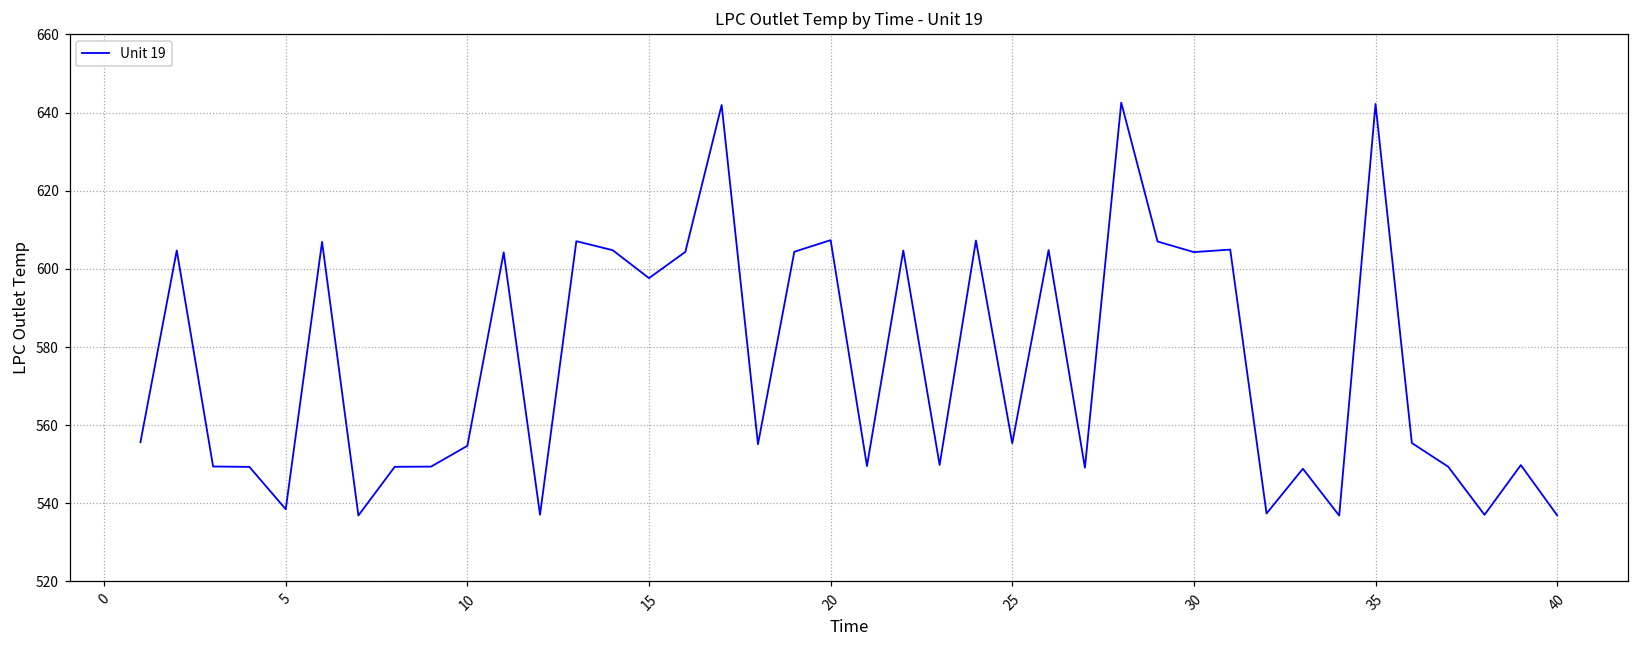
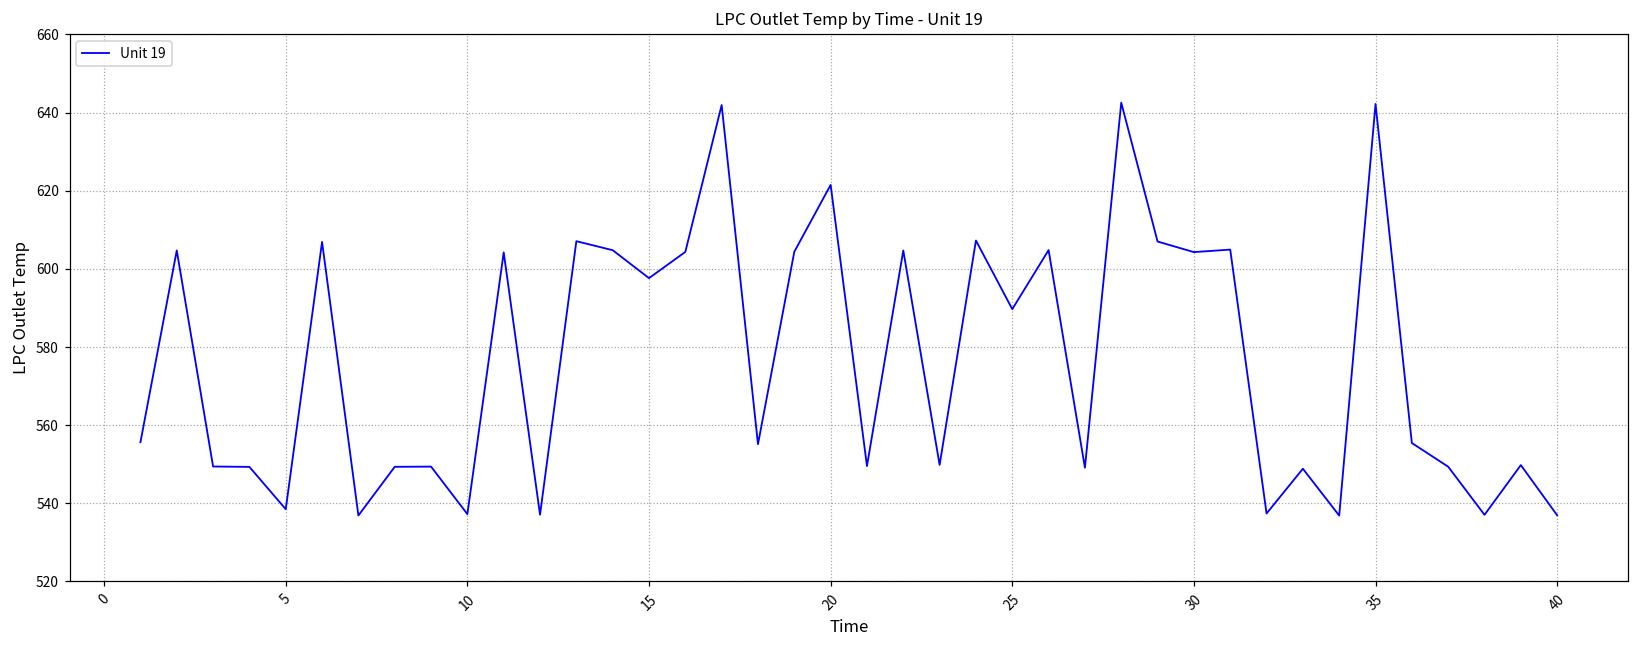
  {
    "5": 539,
-   "10": 555,
+   "10": 537,
    "15": 598,
-   "20": 607,
-   "25": 555,
+   "20": 622,
+   "25": 590,
    "30": 604,
    "35": 642,
    "40": 537
  }
